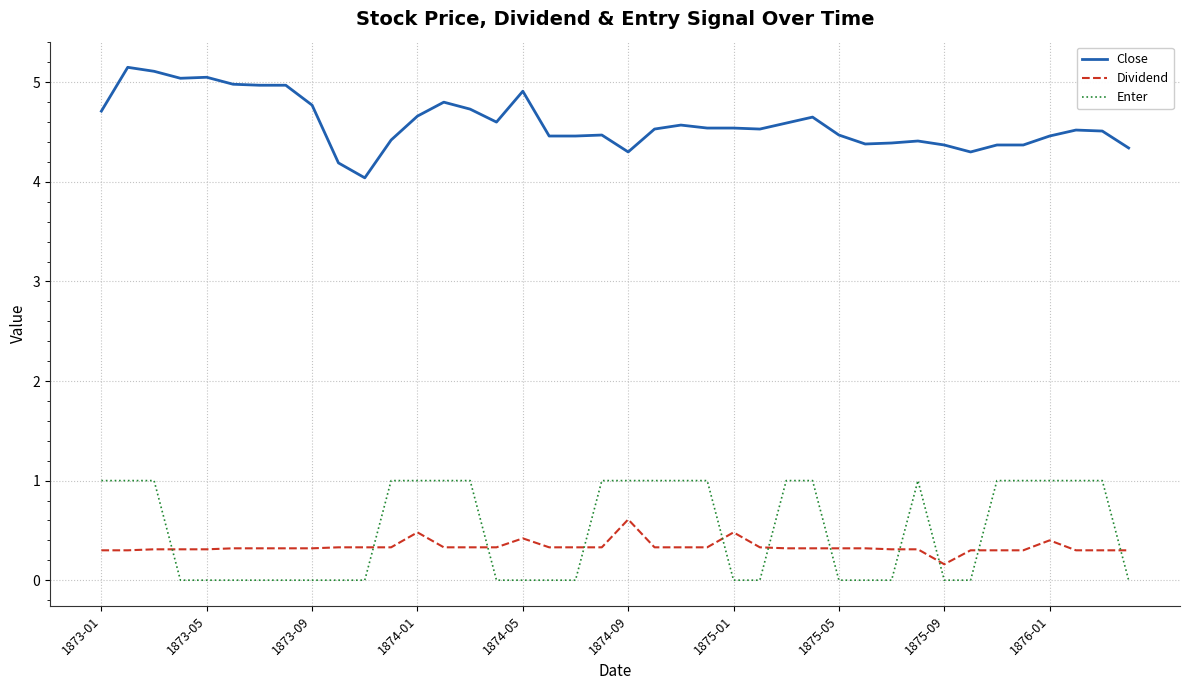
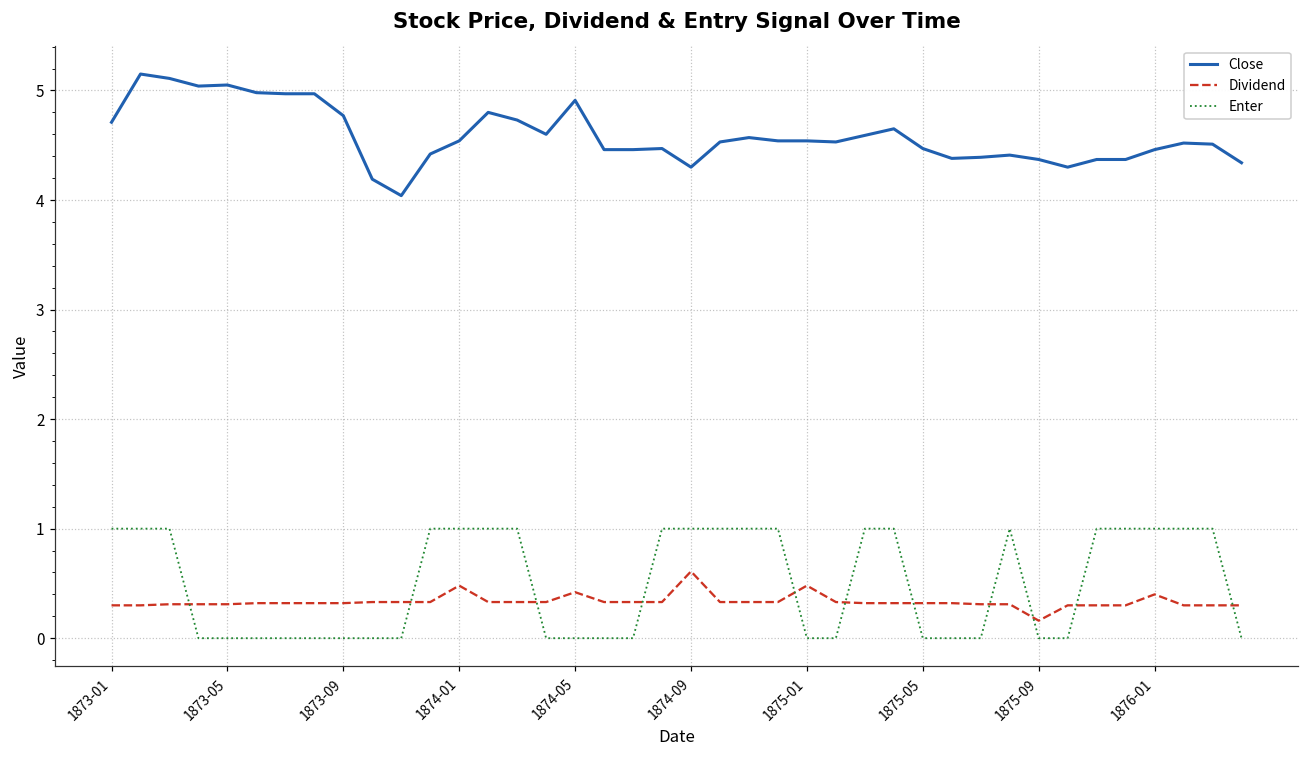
  {
    "Close": {
      "1873-01": 4.7,
      "1873-05": 5.1,
      "1873-09": 4.8,
-     "1874-01": 4.7,
+     "1874-01": 4.5,
      "1874-05": 4.9,
      "1874-09": 4.3,
      "1875-01": 4.5,
      "1875-05": 4.5,
      "1875-09": 4.4,
      "1876-01": 4.5
    },
    "Dividend": {
      "1873-01": 0.3,
      "1873-05": 0.3,
      "1873-09": 0.3,
      "1874-01": 0.5,
      "1874-05": 0.4,
      "1874-09": 0.6,
      "1875-01": 0.5,
      "1875-05": 0.3,
      "1875-09": 0.2,
      "1876-01": 0.4
    },
    "Enter": {
      "1873-01": 1.0,
      "1873-05": 0.0,
      "1873-09": 0.0,
      "1874-01": 1.0,
      "1874-05": 0.0,
      "1874-09": 1.0,
      "1875-01": 0.0,
      "1875-05": 0.0,
      "1875-09": 0.0,
      "1876-01": 1.0
    }
  }
